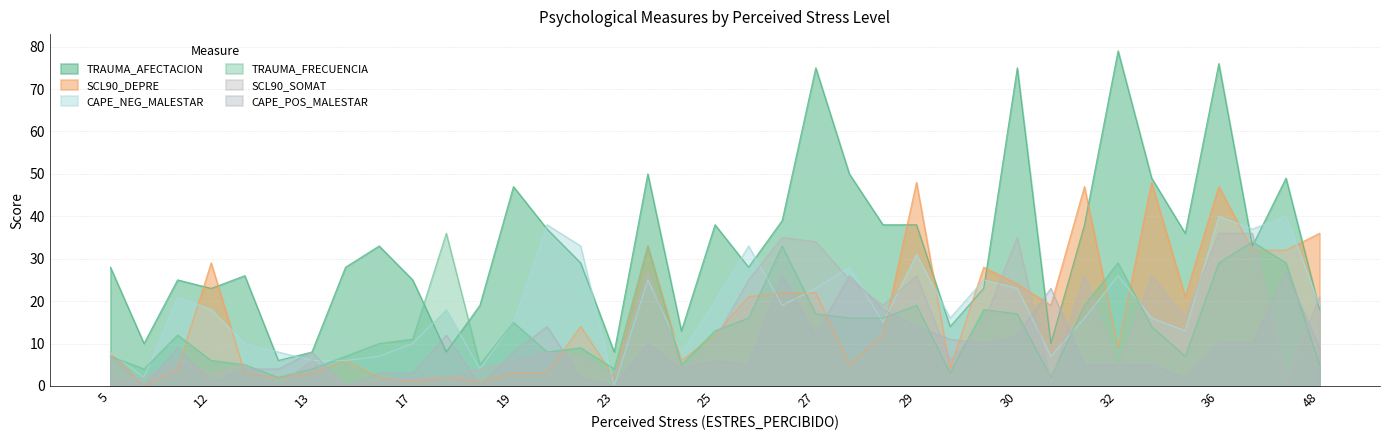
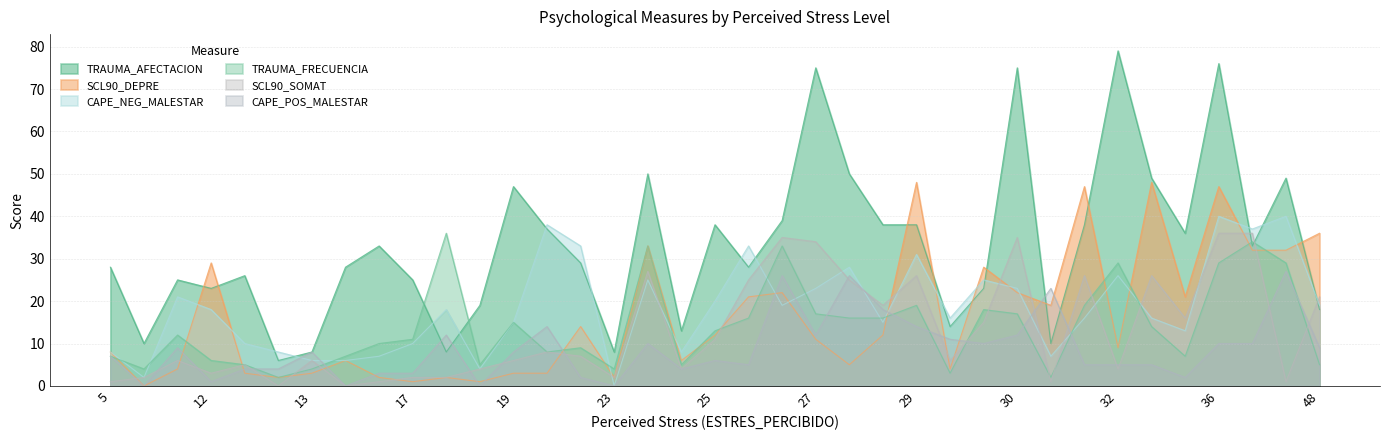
  {
    "SCL90_DEPRE": {
      "12": 29,
-     "27": 22,
-     "30": 24,
+     "27": 11,
+     "30": 22,
      "36": 47,
      "48": 36
    }
  }
